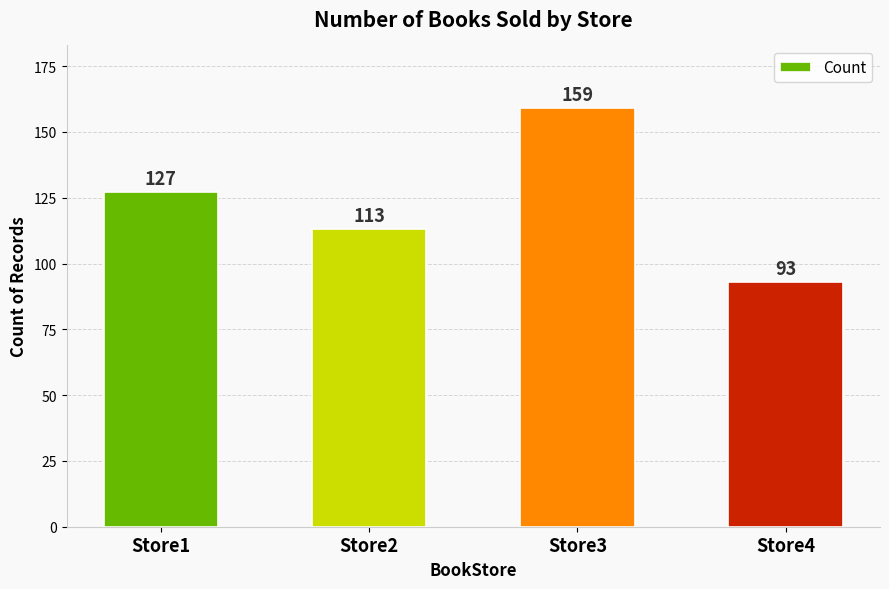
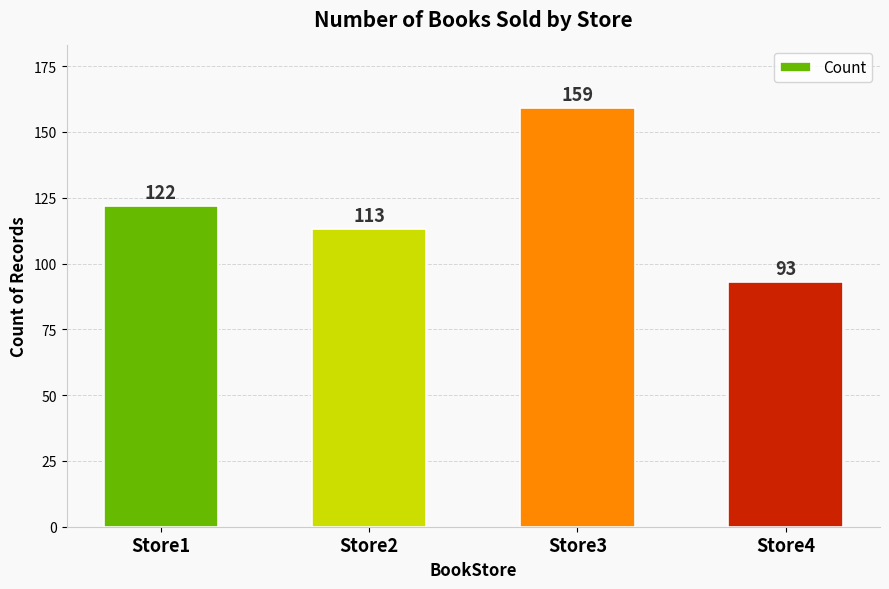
  {
-   "Store1": 127,
+   "Store1": 122,
    "Store2": 113,
    "Store3": 159,
    "Store4": 93
  }
